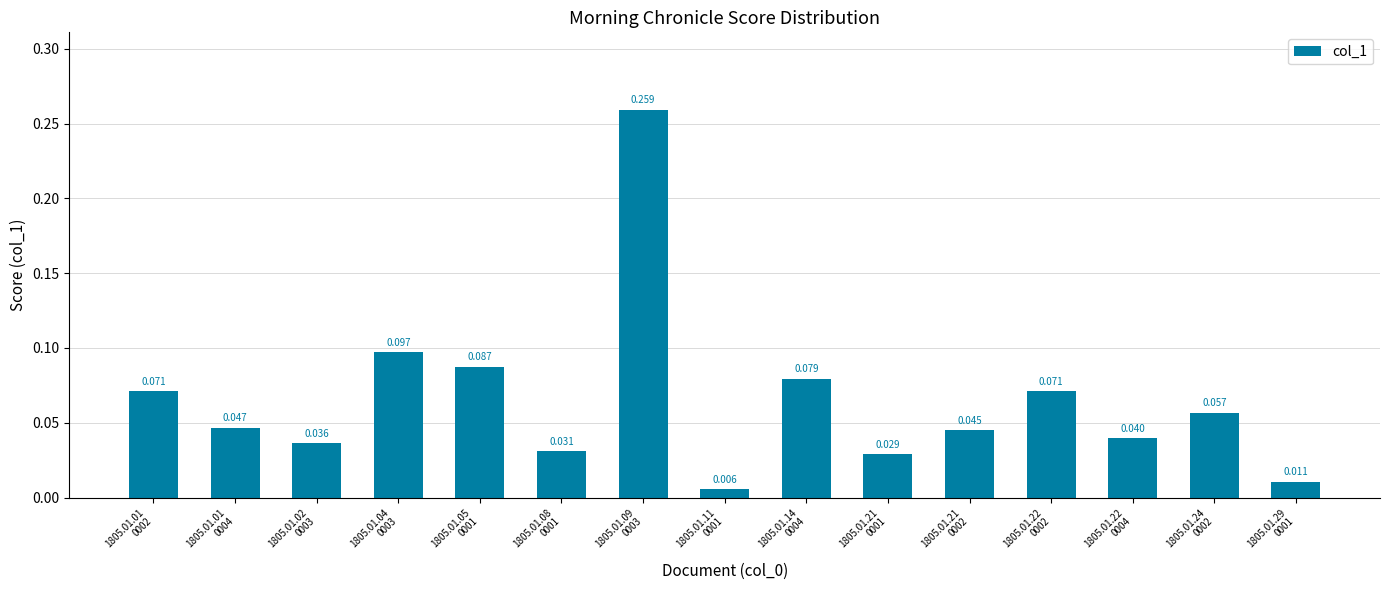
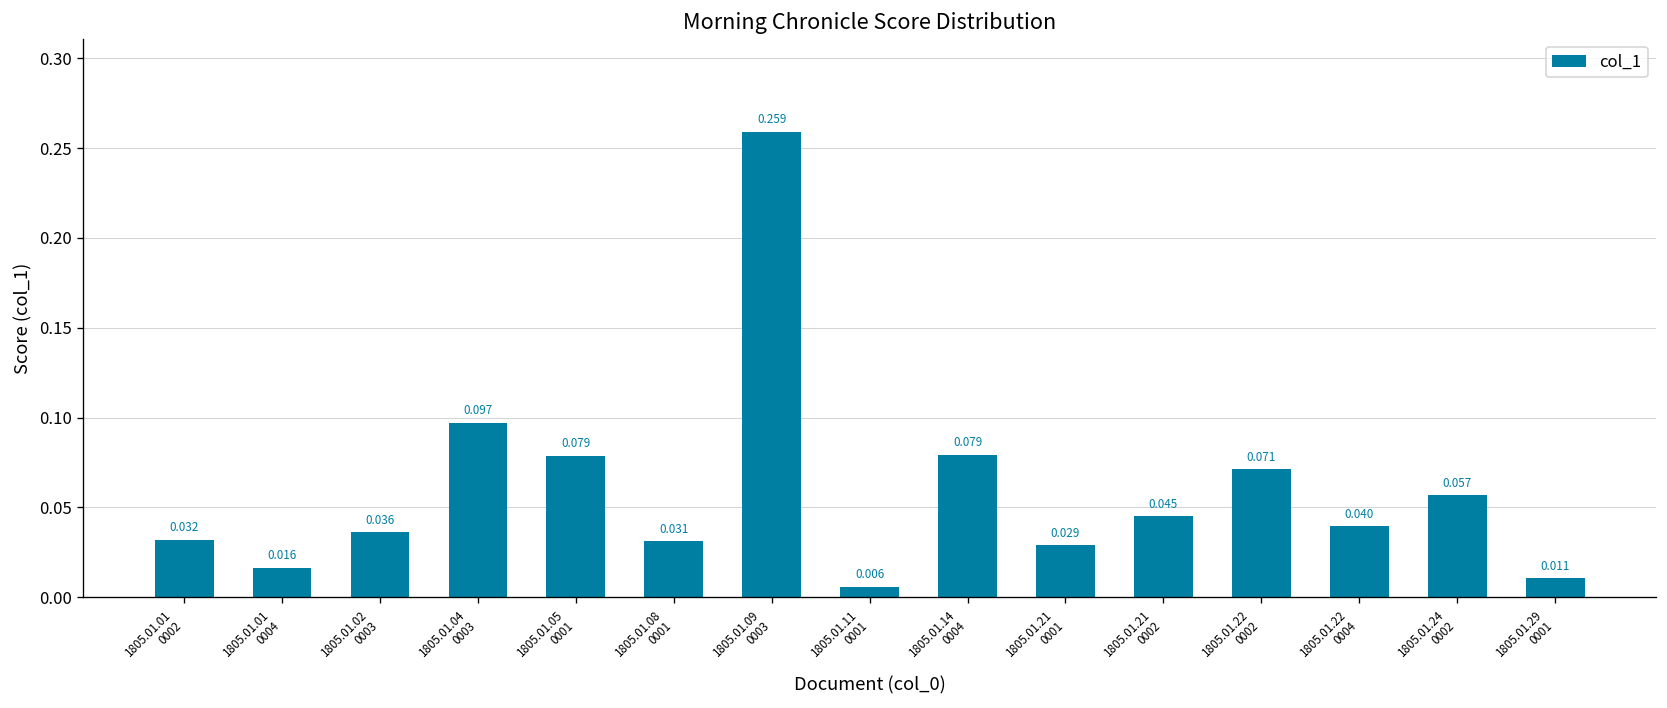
  {
-   "1805.01.01 0002": 0.071,
-   "1805.01.01 0004": 0.047,
+   "1805.01.01 0002": 0.032,
+   "1805.01.01 0004": 0.016,
    "1805.01.02 0003": 0.036,
    "1805.01.04 0003": 0.097,
-   "1805.01.05 0001": 0.087,
+   "1805.01.05 0001": 0.079,
    "1805.01.08 0001": 0.031,
    "1805.01.09 0003": 0.259,
    "1805.01.11 0001": 0.006,
    "1805.01.14 0004": 0.079,
    "1805.01.21 0001": 0.029,
    "1805.01.21 0002": 0.045,
    "1805.01.22 0002": 0.071,
    "1805.01.22 0004": 0.040,
    "1805.01.24 0002": 0.057,
    "1805.01.29 0001": 0.011
  }
